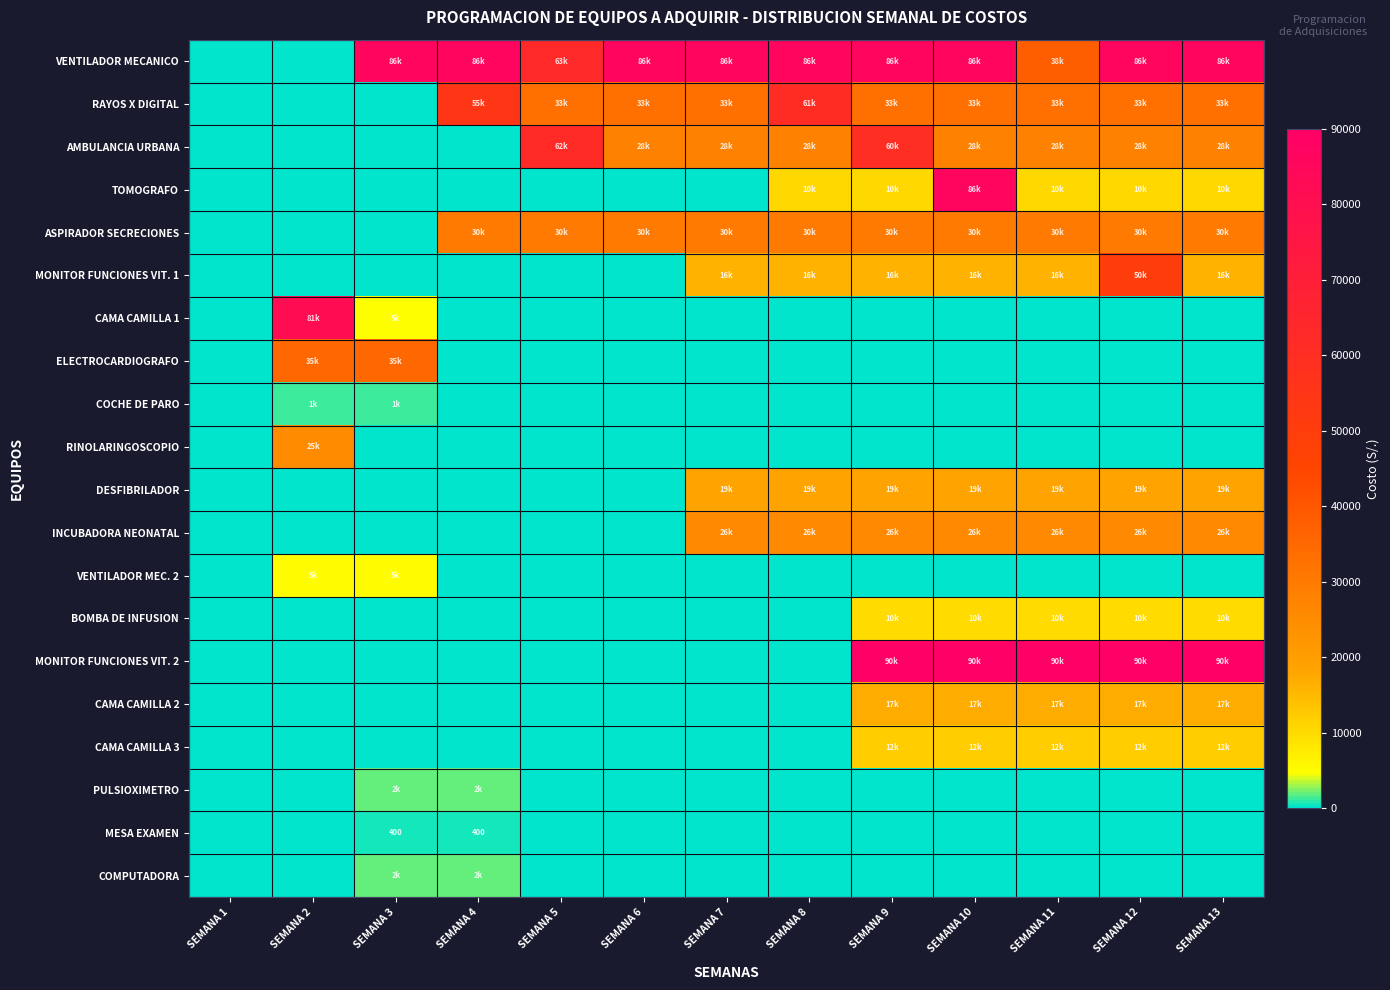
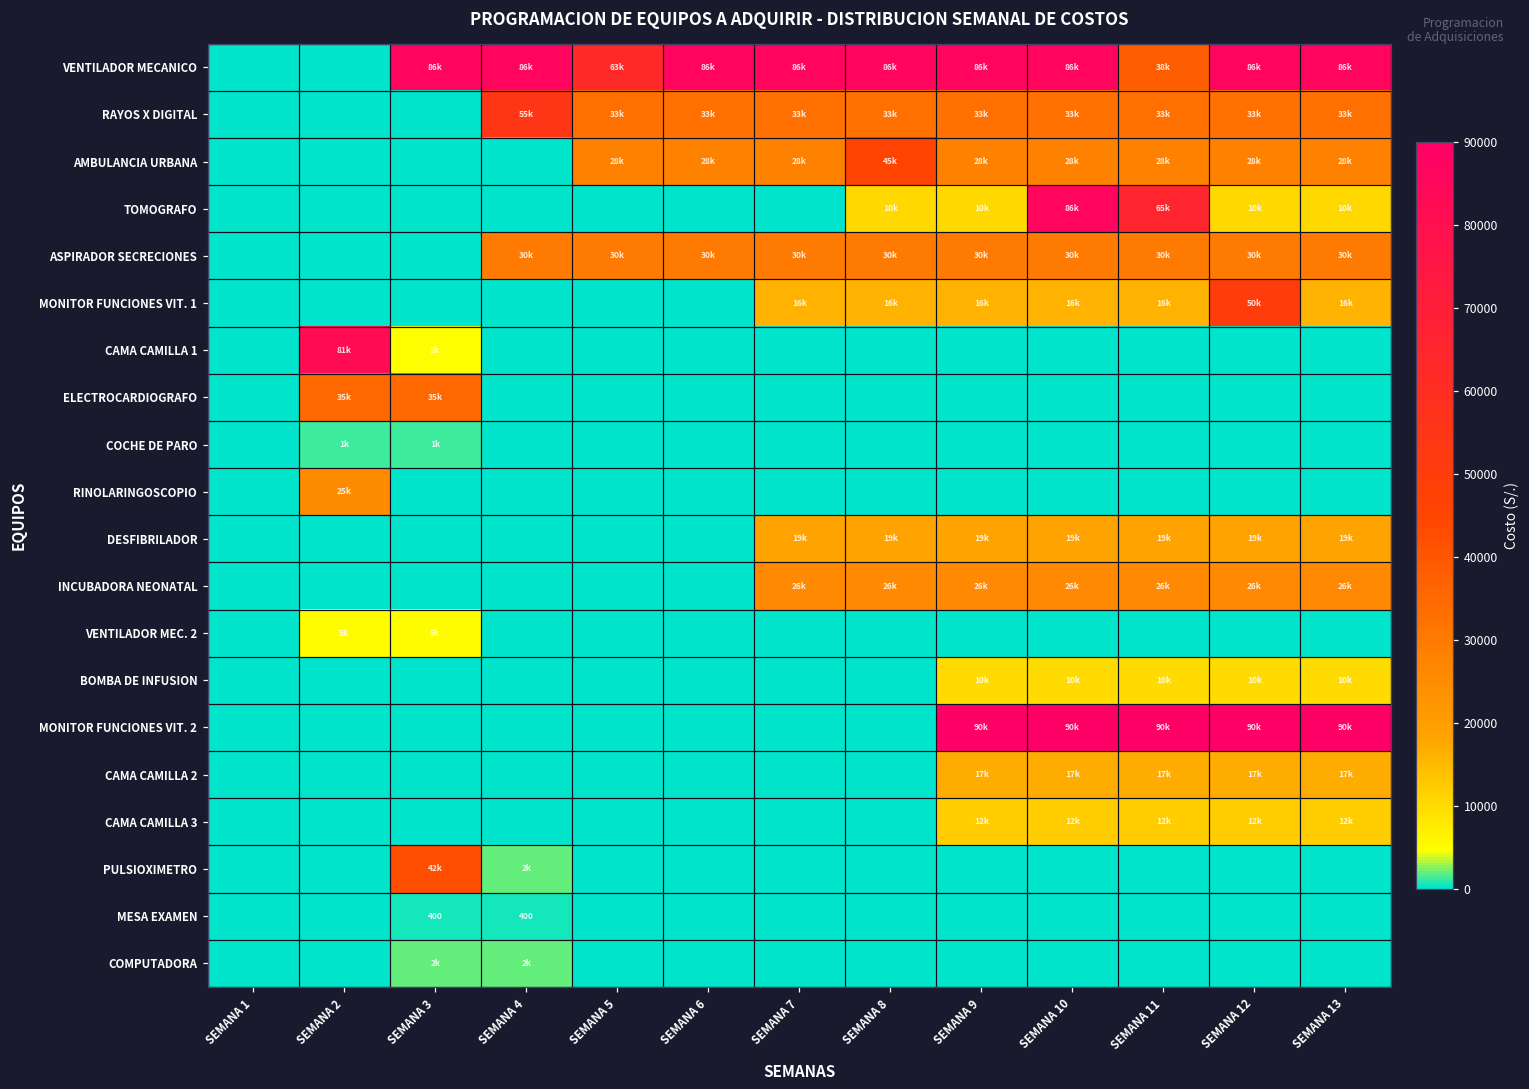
  {
    "VENTILADOR MECANICO": {
      "SEMANA 3": "86k",
      "SEMANA 4": "86k",
      "SEMANA 5": "63k",
      "SEMANA 6": "86k",
      "SEMANA 7": "86k",
      "SEMANA 8": "86k",
      "SEMANA 9": "86k",
      "SEMANA 10": "86k",
      "SEMANA 11": "38k",
      "SEMANA 12": "86k",
      "SEMANA 13": "86k"
    },
    "RAYOS X DIGITAL": {
      "SEMANA 4": "55k",
      "SEMANA 5": "33k",
      "SEMANA 6": "33k",
      "SEMANA 7": "33k",
-     "SEMANA 8": "61k",
+     "SEMANA 8": "33k",
      "SEMANA 9": "33k",
      "SEMANA 10": "33k",
      "SEMANA 11": "33k",
      "SEMANA 12": "33k",
      "SEMANA 13": "33k"
    },
    "AMBULANCIA URBANA": {
-     "SEMANA 5": "62k",
+     "SEMANA 5": "28k",
      "SEMANA 6": "28k",
      "SEMANA 7": "28k",
-     "SEMANA 8": "28k",
-     "SEMANA 9": "60k",
+     "SEMANA 8": "45k",
+     "SEMANA 9": "28k",
      "SEMANA 10": "28k",
      "SEMANA 11": "28k",
      "SEMANA 12": "28k",
      "SEMANA 13": "28k"
    },
    "TOMOGRAFO": {
      "SEMANA 8": "10k",
      "SEMANA 9": "10k",
      "SEMANA 10": "86k",
-     "SEMANA 11": "10k",
+     "SEMANA 11": "65k",
      "SEMANA 12": "10k",
      "SEMANA 13": "10k"
    },
    "ASPIRADOR SECRECIONES": {
      "SEMANA 4": "30k",
      "SEMANA 5": "30k",
      "SEMANA 6": "30k",
      "SEMANA 7": "30k",
      "SEMANA 8": "30k",
      "SEMANA 9": "30k",
      "SEMANA 10": "30k",
      "SEMANA 11": "30k",
      "SEMANA 12": "30k",
      "SEMANA 13": "30k"
    },
    "MONITOR FUNCIONES VIT. 1": {
      "SEMANA 7": "16k",
      "SEMANA 8": "16k",
      "SEMANA 9": "16k",
      "SEMANA 10": "16k",
      "SEMANA 11": "16k",
      "SEMANA 12": "50k",
      "SEMANA 13": "16k"
    },
    "CAMA CAMILLA 1": {
      "SEMANA 2": "81k",
      "SEMANA 3": "5k"
    },
    "ELECTROCARDIOGRAFO": {
      "SEMANA 2": "35k",
      "SEMANA 3": "35k"
    },
    "COCHE DE PARO": {
      "SEMANA 2": "1k",
      "SEMANA 3": "1k"
    },
    "RINOLARINGOSCOPIO": {
      "SEMANA 2": "25k"
    },
    "DESFIBRILADOR": {
      "SEMANA 7": "19k",
      "SEMANA 8": "19k",
      "SEMANA 9": "19k",
      "SEMANA 10": "19k",
      "SEMANA 11": "19k",
      "SEMANA 12": "19k",
      "SEMANA 13": "19k"
    },
    "INCUBADORA NEONATAL": {
      "SEMANA 7": "26k",
      "SEMANA 8": "26k",
      "SEMANA 9": "26k",
      "SEMANA 10": "26k",
      "SEMANA 11": "26k",
      "SEMANA 12": "26k",
      "SEMANA 13": "26k"
    },
    "VENTILADOR MEC. 2": {
      "SEMANA 2": "5k",
      "SEMANA 3": "5k"
    },
    "BOMBA DE INFUSION": {
      "SEMANA 9": "10k",
      "SEMANA 10": "10k",
      "SEMANA 11": "10k",
      "SEMANA 12": "10k",
      "SEMANA 13": "10k"
    },
    "MONITOR FUNCIONES VIT. 2": {
      "SEMANA 9": "90k",
      "SEMANA 10": "90k",
      "SEMANA 11": "90k",
      "SEMANA 12": "90k",
      "SEMANA 13": "90k"
    },
    "CAMA CAMILLA 2": {
      "SEMANA 9": "17k",
      "SEMANA 10": "17k",
      "SEMANA 11": "17k",
      "SEMANA 12": "17k",
      "SEMANA 13": "17k"
    },
    "CAMA CAMILLA 3": {
      "SEMANA 9": "12k",
      "SEMANA 10": "12k",
      "SEMANA 11": "12k",
      "SEMANA 12": "12k",
      "SEMANA 13": "12k"
    },
    "PULSIOXIMETRO": {
-     "SEMANA 3": "2k",
+     "SEMANA 3": "42k",
      "SEMANA 4": "2k"
    },
    "MESA EXAMEN": {
      "SEMANA 3": "400",
      "SEMANA 4": "400"
    },
    "COMPUTADORA": {
      "SEMANA 3": "2k",
      "SEMANA 4": "2k"
    }
  }
